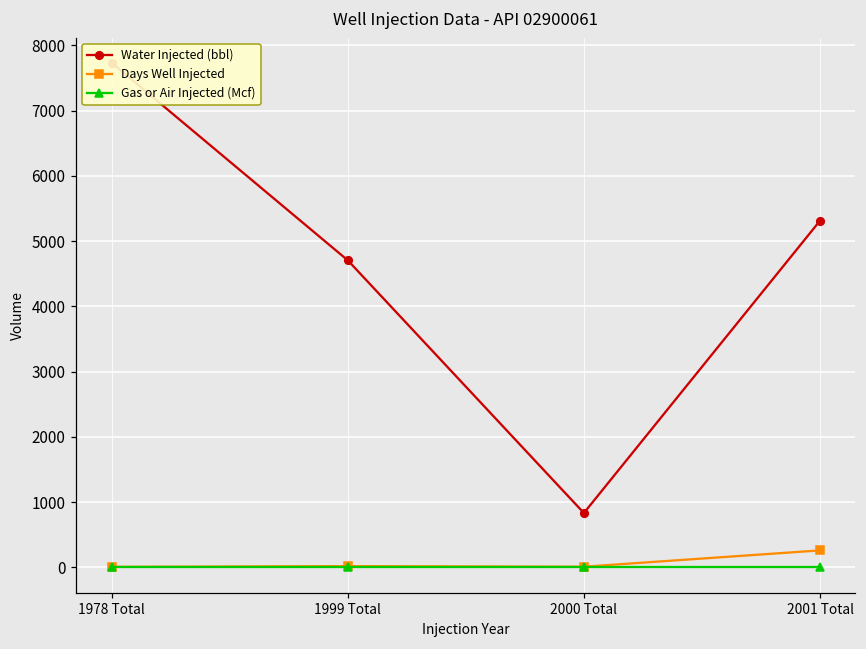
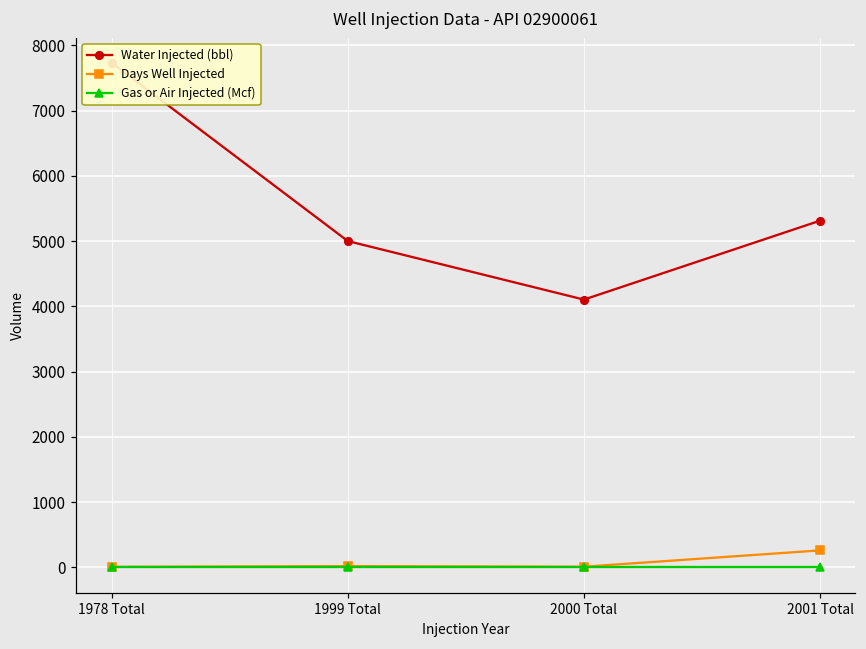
  {
    "Water Injected (bbl)": {
-     "1999 Total": 4700,
-     "2000 Total": 800,
+     "1999 Total": 5000,
+     "2000 Total": 4100,
      "2001 Total": 5300
    },
    "Days Well Injected": {
      "2001 Total": 300
    },
    "Gas or Air Injected (Mcf)": {
      "2001 Total": 0
    }
  }
